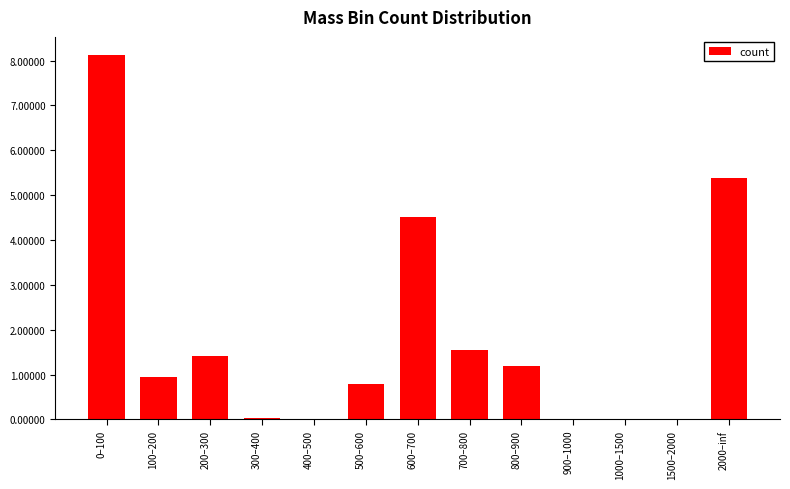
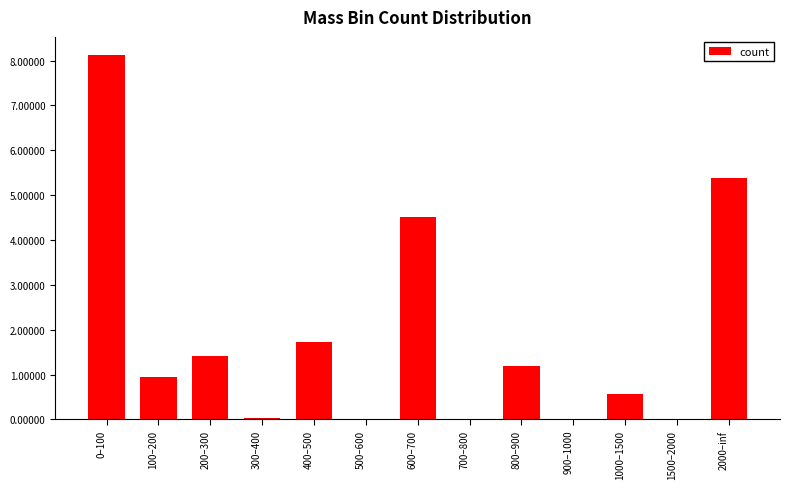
  {
    "0–100": 8.1,
    "100–200": 0.9,
    "200–300": 1.4,
-   "400–500": 0.0,
-   "500–600": 0.8,
+   "400–500": 1.7,
+   "500–600": 0.0,
    "600–700": 4.5,
-   "700–800": 1.5,
+   "700–800": 0.0,
    "800–900": 1.2,
-   "1000–1500": 0.0,
+   "1000–1500": 0.6,
    "2000–inf": 5.4
  }
